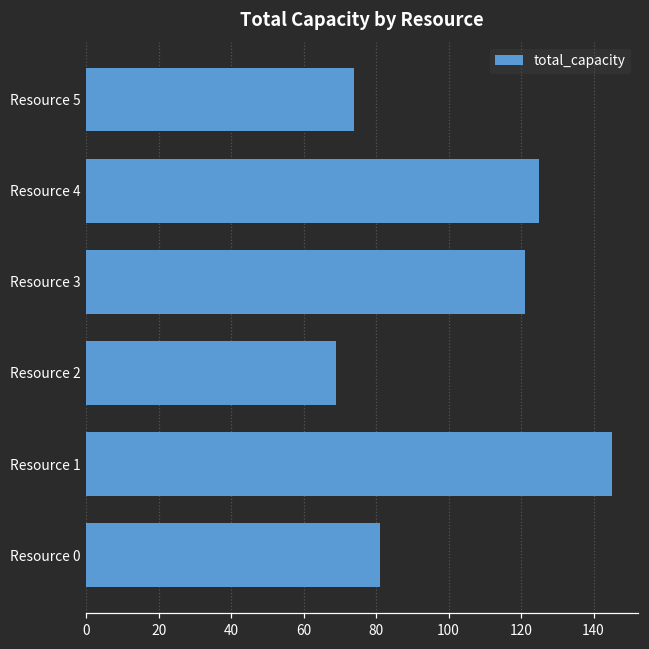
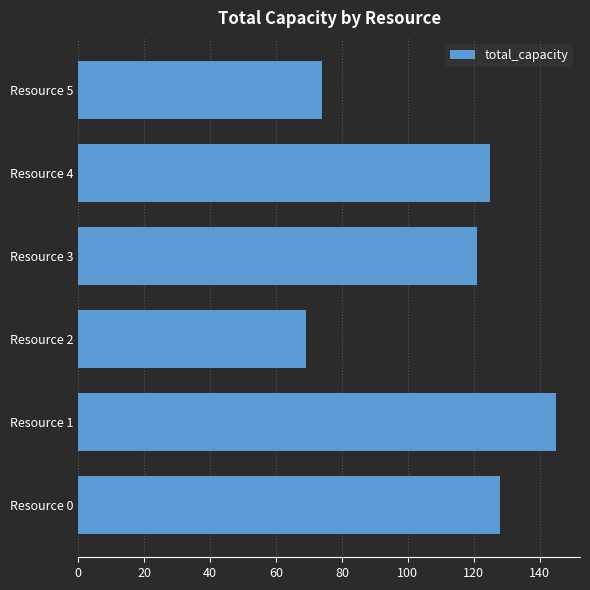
  {
    "Resource 5": 74,
    "Resource 4": 125,
    "Resource 3": 121,
    "Resource 2": 69,
    "Resource 1": 145,
-   "Resource 0": 81
+   "Resource 0": 128
  }
